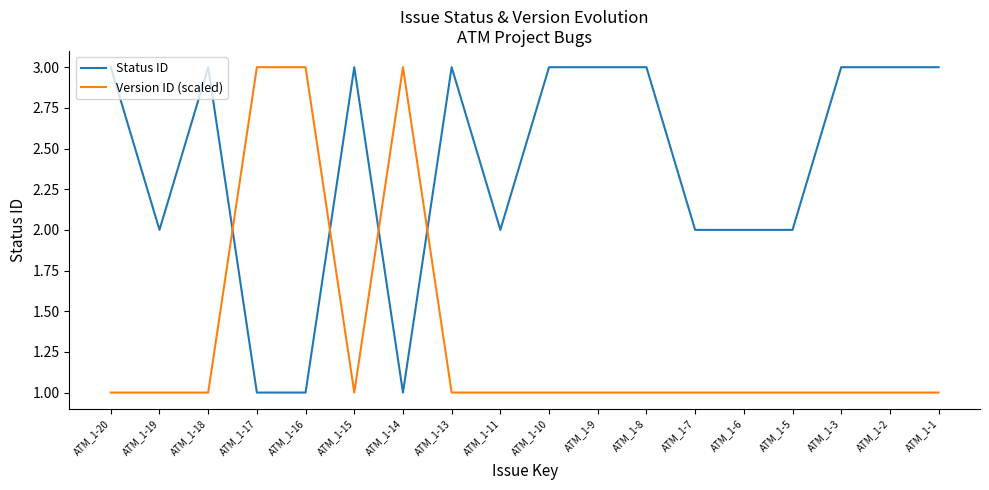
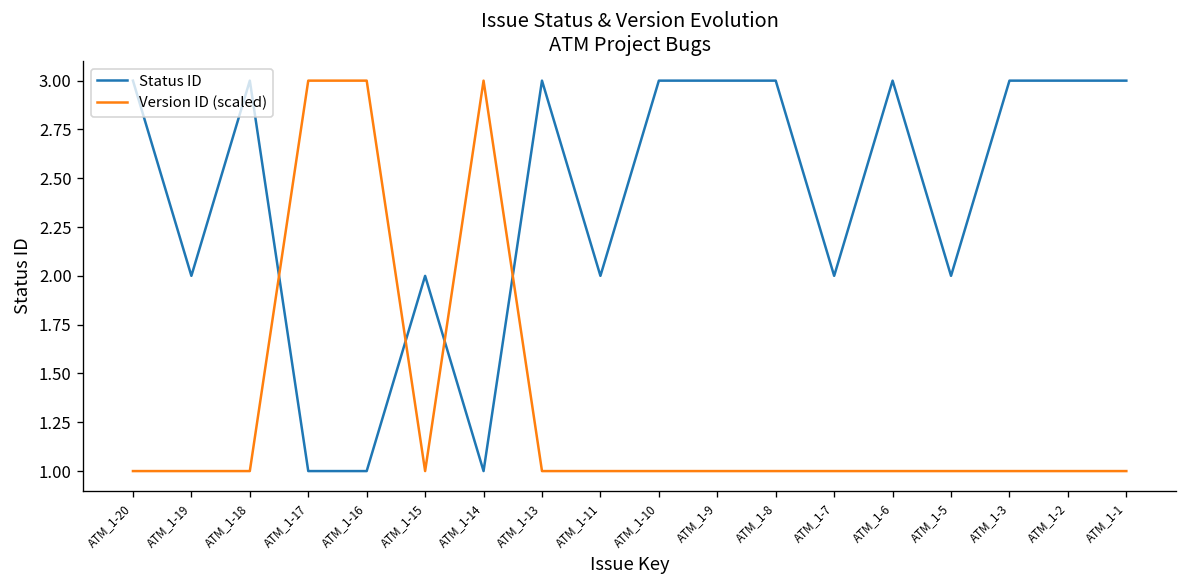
  {
    "Status ID": {
      "ATM_1-19": 2,
      "ATM_1-17": 1,
      "ATM_1-16": 1,
-     "ATM_1-15": 3,
+     "ATM_1-15": 2,
      "ATM_1-14": 1,
      "ATM_1-13": 3,
      "ATM_1-11": 2,
      "ATM_1-10": 3,
      "ATM_1-9": 3,
      "ATM_1-8": 3,
      "ATM_1-7": 2,
-     "ATM_1-6": 2,
+     "ATM_1-6": 3,
      "ATM_1-5": 2,
      "ATM_1-3": 3,
      "ATM_1-2": 3,
      "ATM_1-1": 3
    },
    "Version ID (scaled)": {
      "ATM_1-20": 1,
      "ATM_1-19": 1,
      "ATM_1-18": 1,
      "ATM_1-17": 3,
      "ATM_1-16": 3,
      "ATM_1-15": 1,
      "ATM_1-14": 3,
      "ATM_1-13": 1,
      "ATM_1-11": 1,
      "ATM_1-10": 1,
      "ATM_1-9": 1,
      "ATM_1-8": 1,
      "ATM_1-7": 1,
      "ATM_1-6": 1,
      "ATM_1-5": 1,
      "ATM_1-3": 1,
      "ATM_1-2": 1,
      "ATM_1-1": 1
    }
  }
